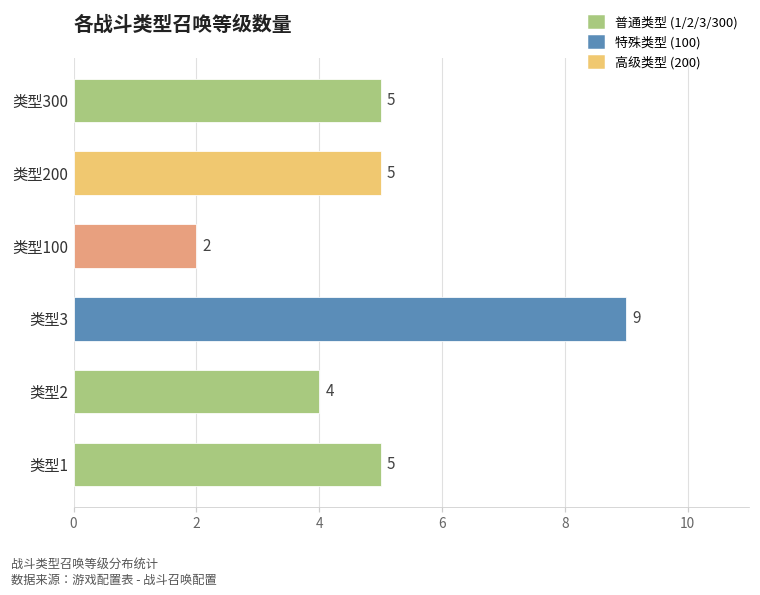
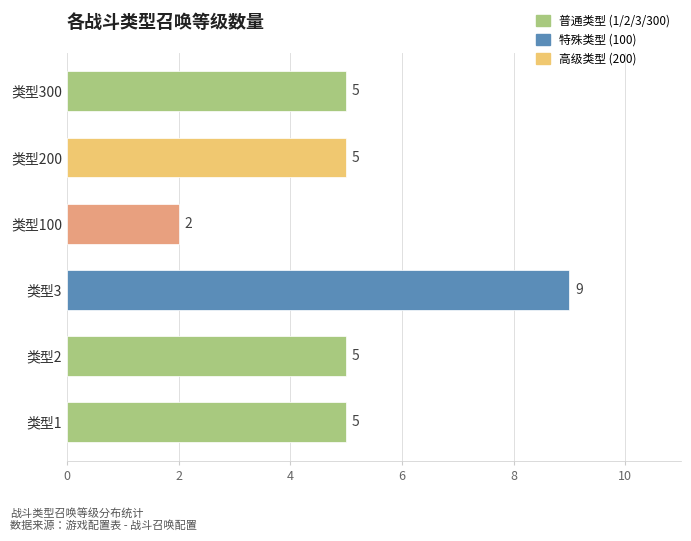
  {
    "类型300": 5,
    "类型200": 5,
    "类型100": 2,
    "类型3": 9,
-   "类型2": 4,
+   "类型2": 5,
    "类型1": 5
  }
